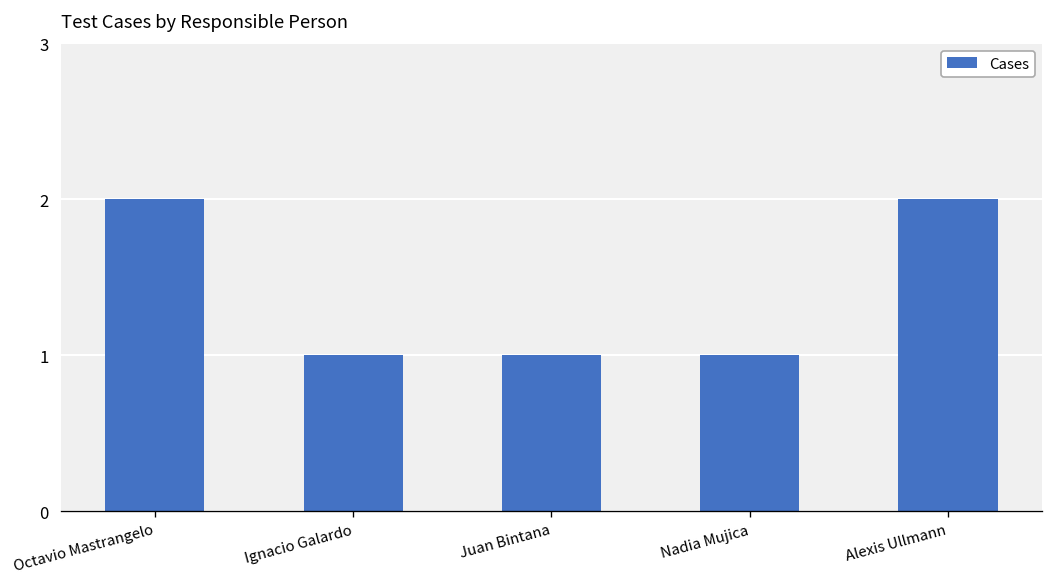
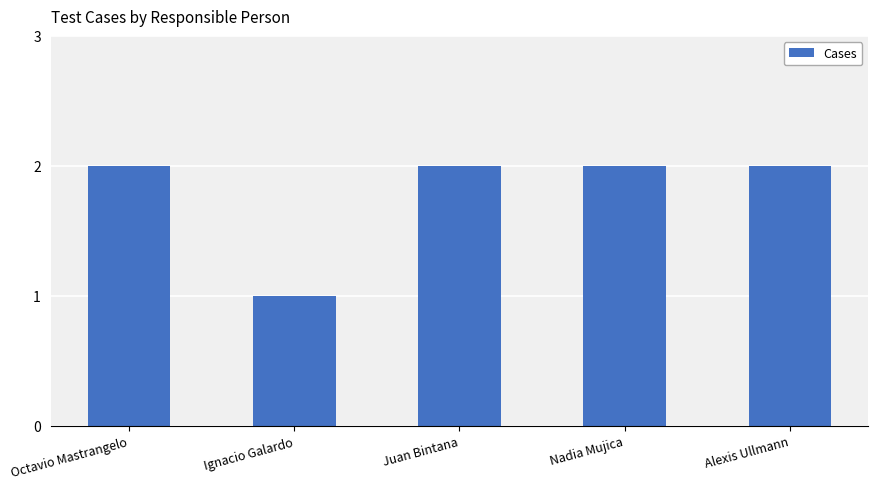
  {
    "Octavio Mastrangelo": 2,
    "Ignacio Galardo": 1,
-   "Juan Bintana": 1,
-   "Nadia Mujica": 1,
+   "Juan Bintana": 2,
+   "Nadia Mujica": 2,
    "Alexis Ullmann": 2
  }
